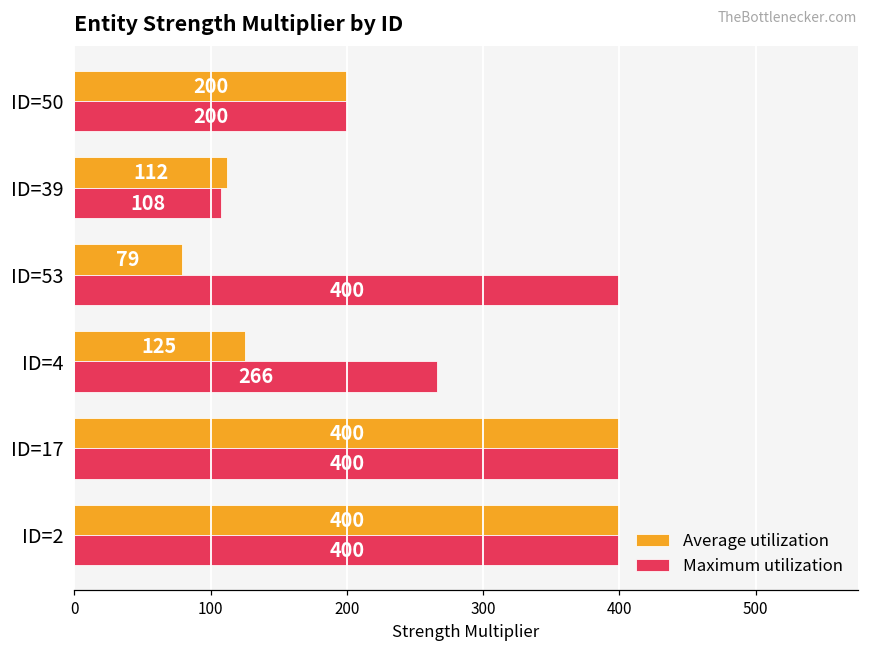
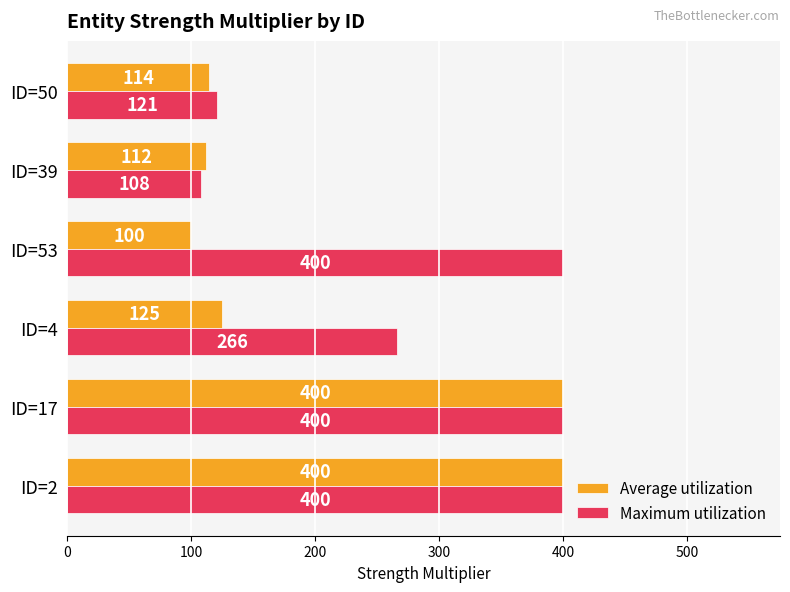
  {
    "Average utilization": {
-     "ID=50": 200,
+     "ID=50": 114,
      "ID=39": 112,
-     "ID=53": 79,
+     "ID=53": 100,
      "ID=4": 125,
      "ID=17": 400,
      "ID=2": 400
    },
    "Maximum utilization": {
-     "ID=50": 200,
+     "ID=50": 121,
      "ID=39": 108,
      "ID=53": 400,
      "ID=4": 266,
      "ID=17": 400,
      "ID=2": 400
    }
  }
